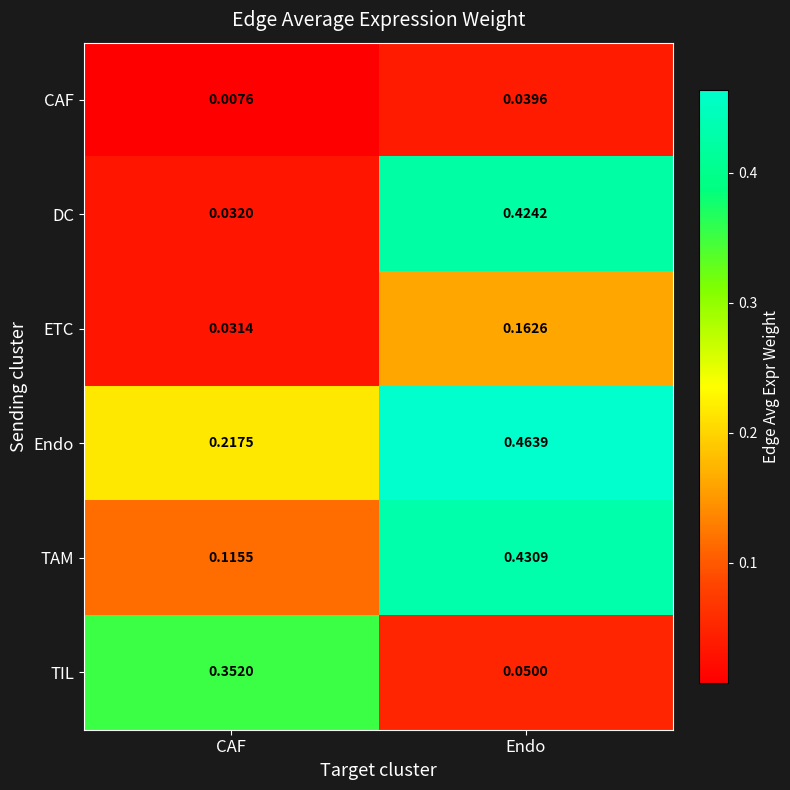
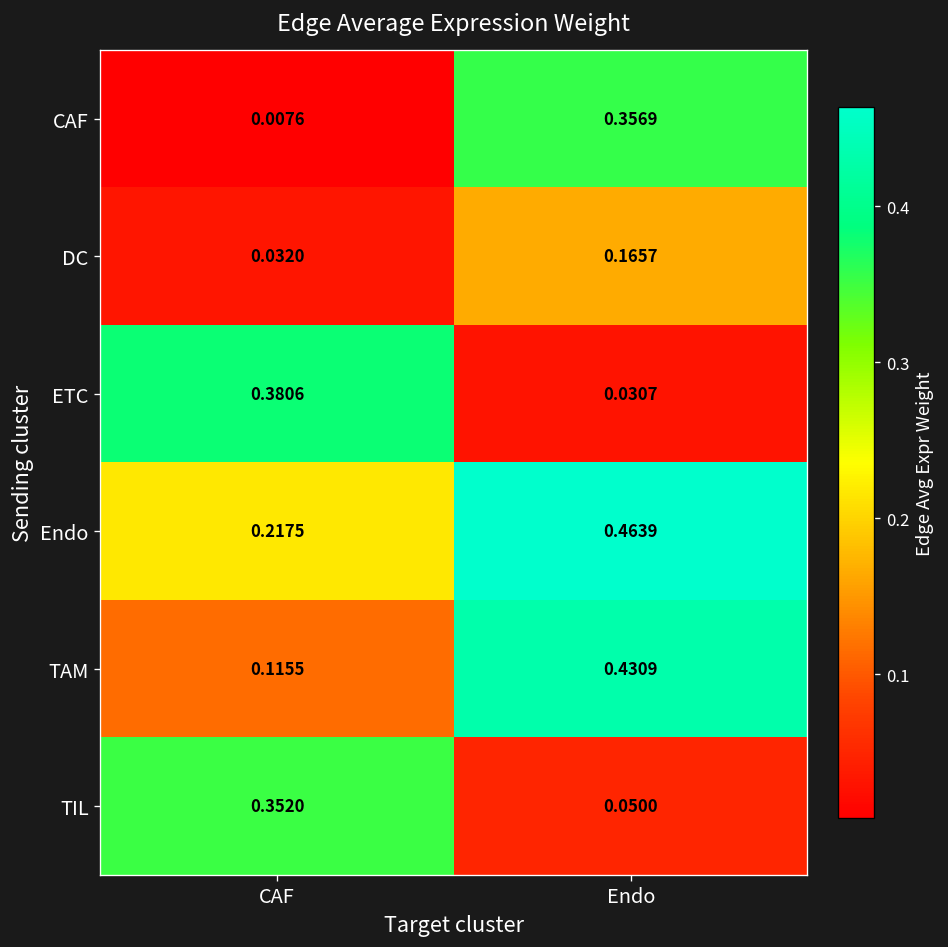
  {
    "CAF": {
      "CAF": 0.0076,
-     "Endo": 0.0396
+     "Endo": 0.3569
    },
    "DC": {
      "CAF": 0.0320,
-     "Endo": 0.4242
+     "Endo": 0.1657
    },
    "ETC": {
-     "CAF": 0.0314,
-     "Endo": 0.1626
+     "CAF": 0.3806,
+     "Endo": 0.0307
    },
    "Endo": {
      "CAF": 0.2175,
      "Endo": 0.4639
    },
    "TAM": {
      "CAF": 0.1155,
      "Endo": 0.4309
    },
    "TIL": {
      "CAF": 0.3520,
      "Endo": 0.0500
    }
  }
